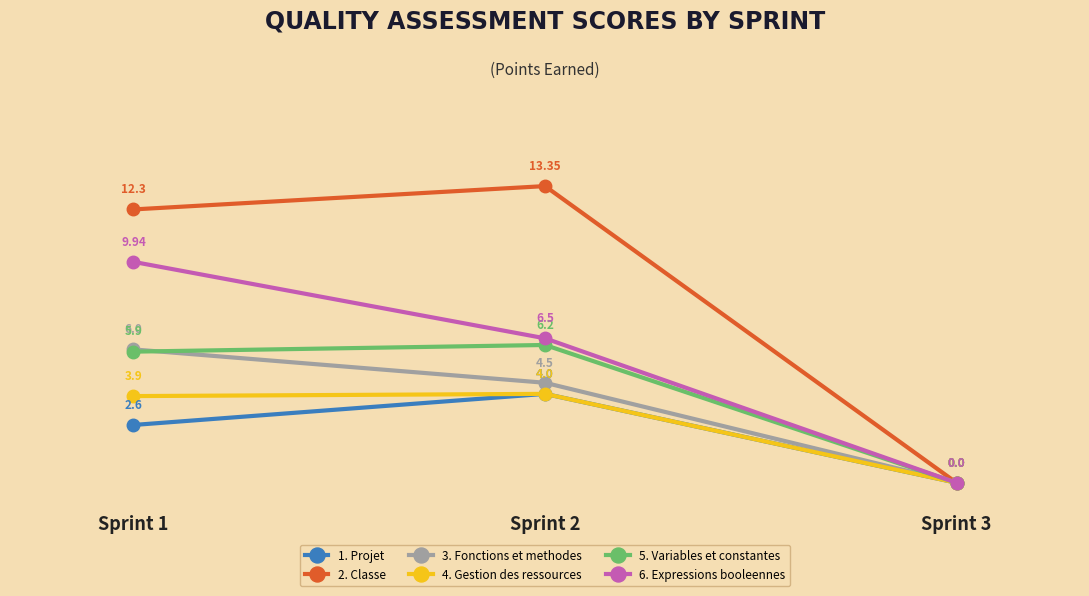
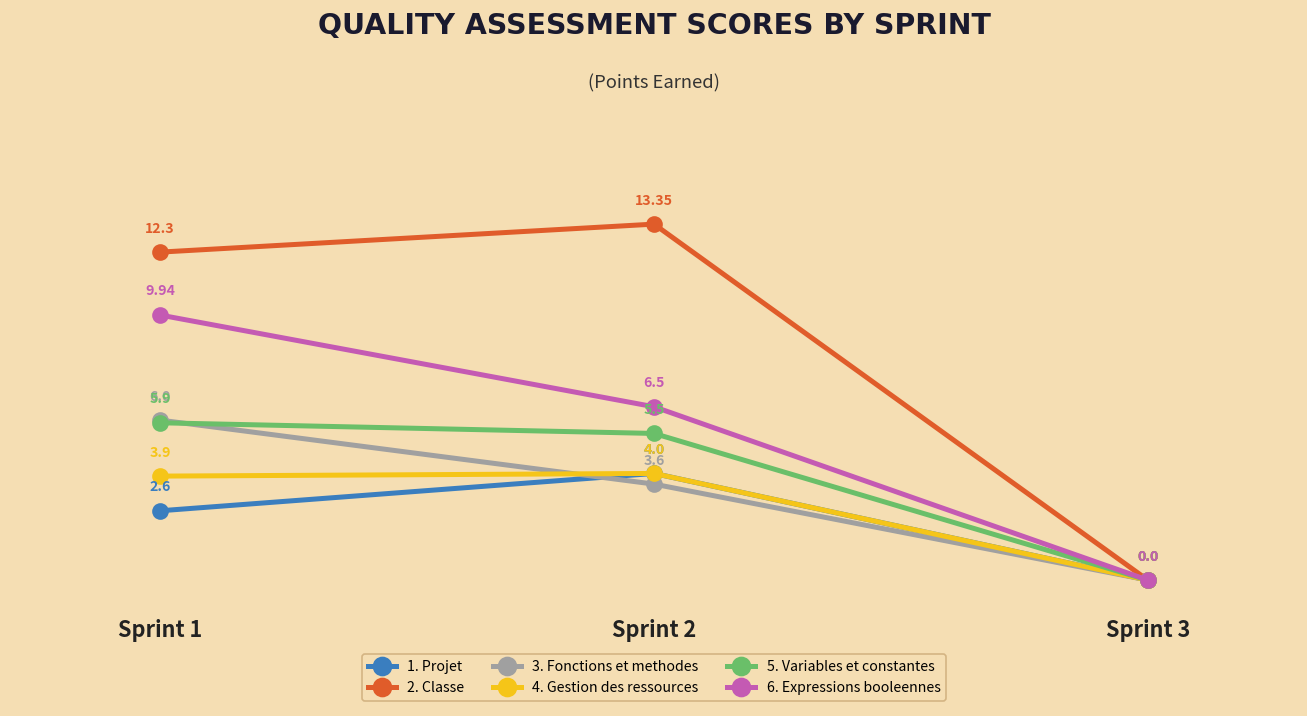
  {
    "2. Classe": {
      "Sprint 1": 12.3,
      "Sprint 2": 13.35
    },
    "3. Fonctions et methodes": {
-     "Sprint 2": 4.5
+     "Sprint 2": 3.6
    },
    "4. Gestion des ressources": {
      "Sprint 1": 3.9
    },
    "5. Variables et constantes": {
-     "Sprint 2": 6.2
+     "Sprint 2": 5.5
    },
    "6. Expressions booleennes": {
      "Sprint 1": 9.94,
      "Sprint 2": 6.5
    }
  }
